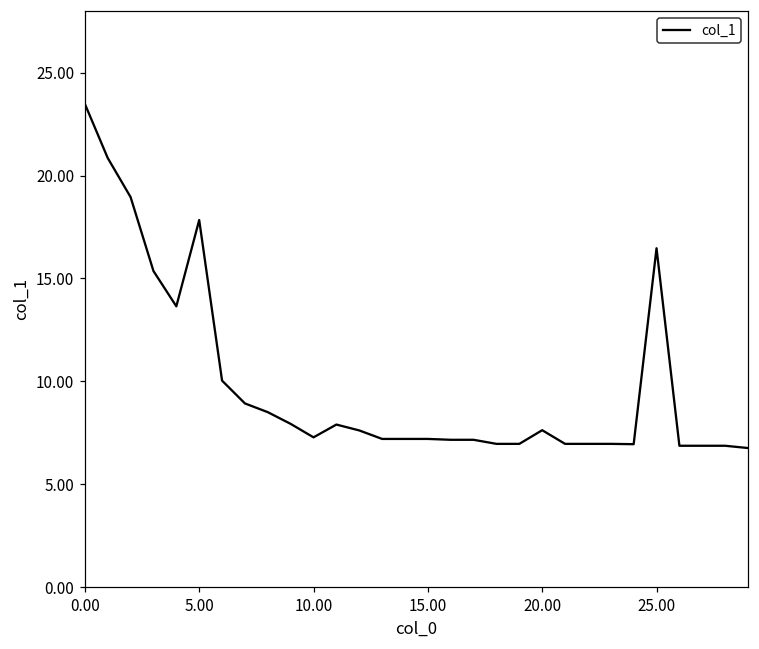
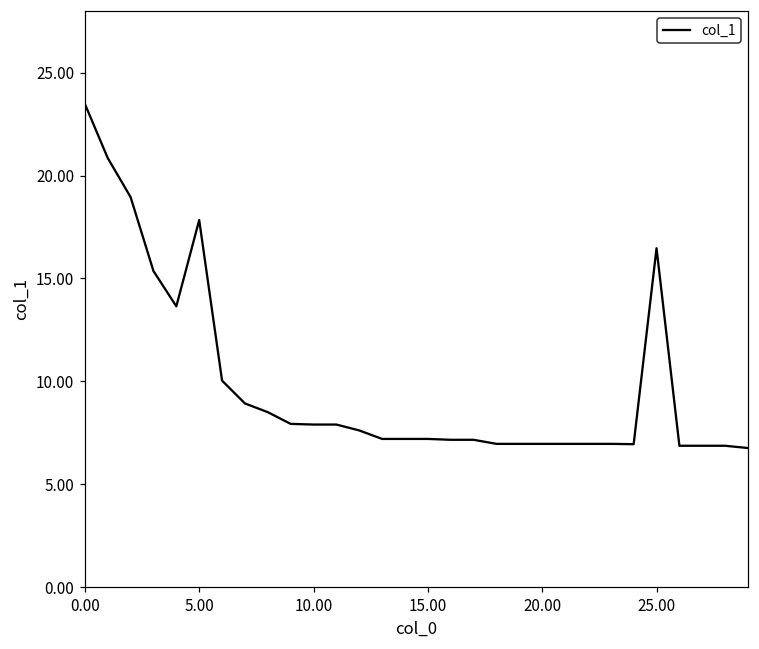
  {
    "0.00": 23.5,
    "5.00": 17.8,
-   "10.00": 7.3,
+   "10.00": 7.9,
    "15.00": 7.2,
-   "20.00": 7.6,
+   "20.00": 7.0,
    "25.00": 16.5
  }
